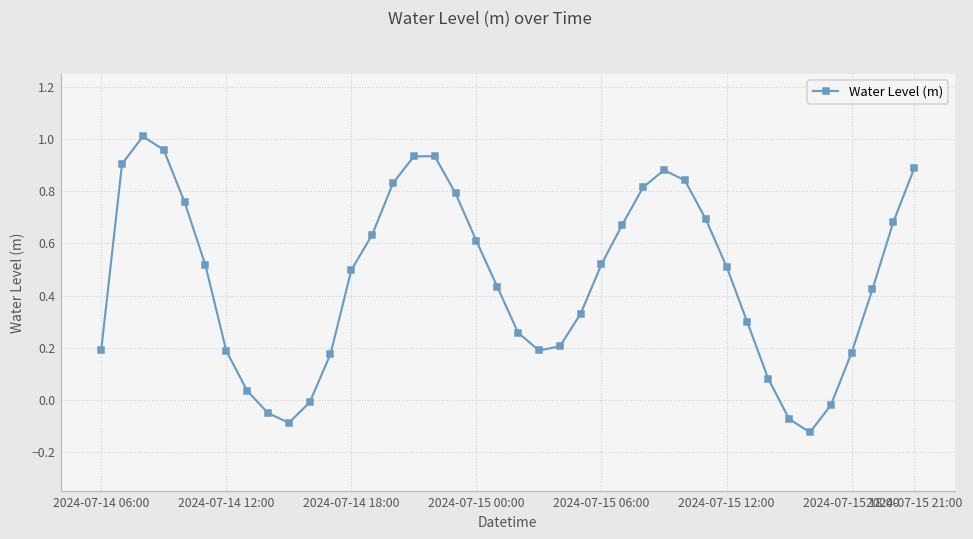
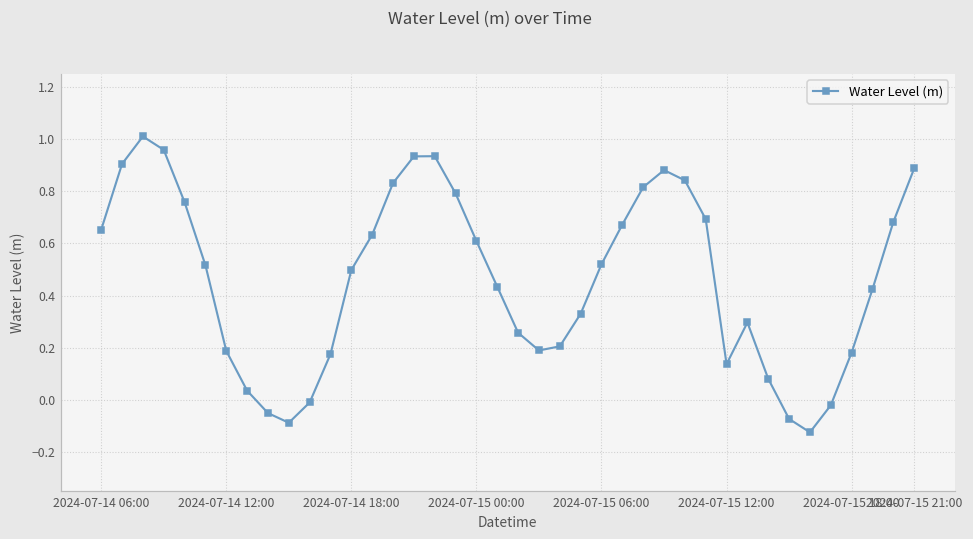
  {
-   "2024-07-14 06:00": 0.19,
+   "2024-07-14 06:00": 0.65,
    "2024-07-14 12:00": 0.19,
    "2024-07-14 18:00": 0.50,
    "2024-07-15 00:00": 0.61,
    "2024-07-15 06:00": 0.52,
-   "2024-07-15 12:00": 0.51
+   "2024-07-15 12:00": 0.14
  }
